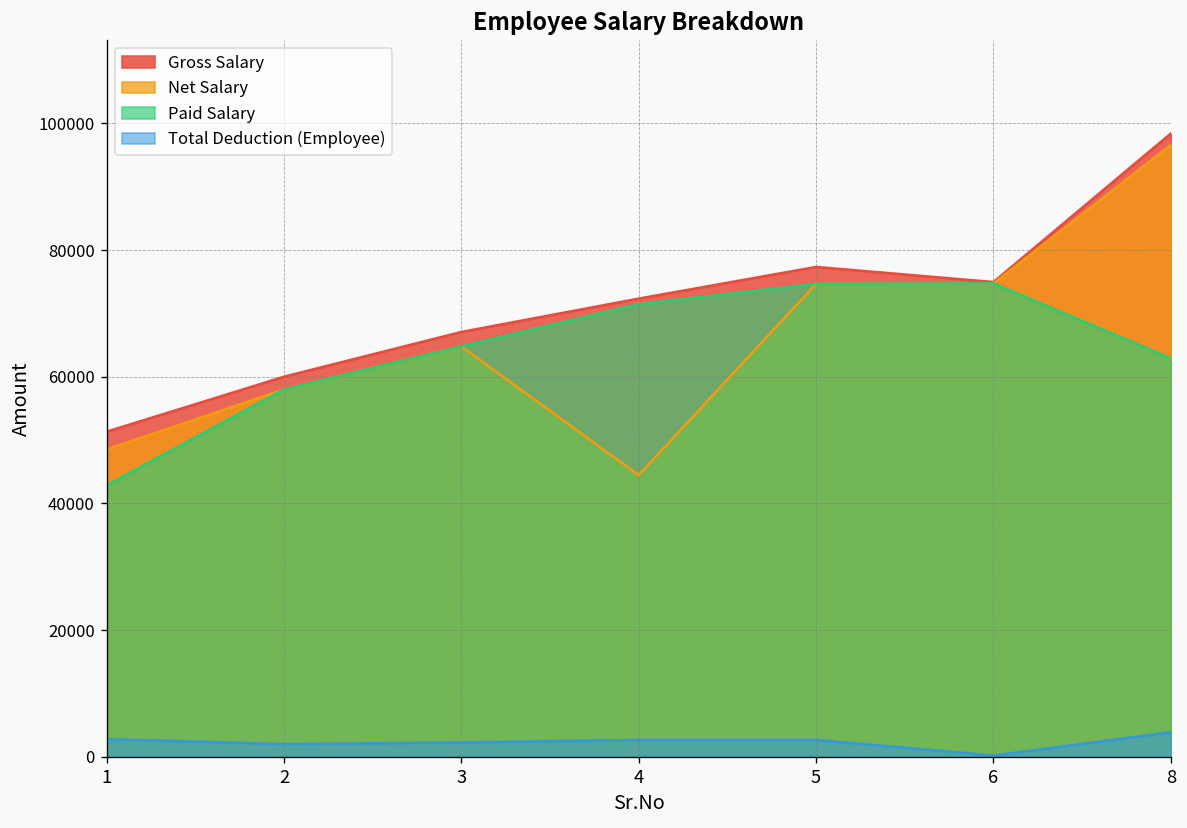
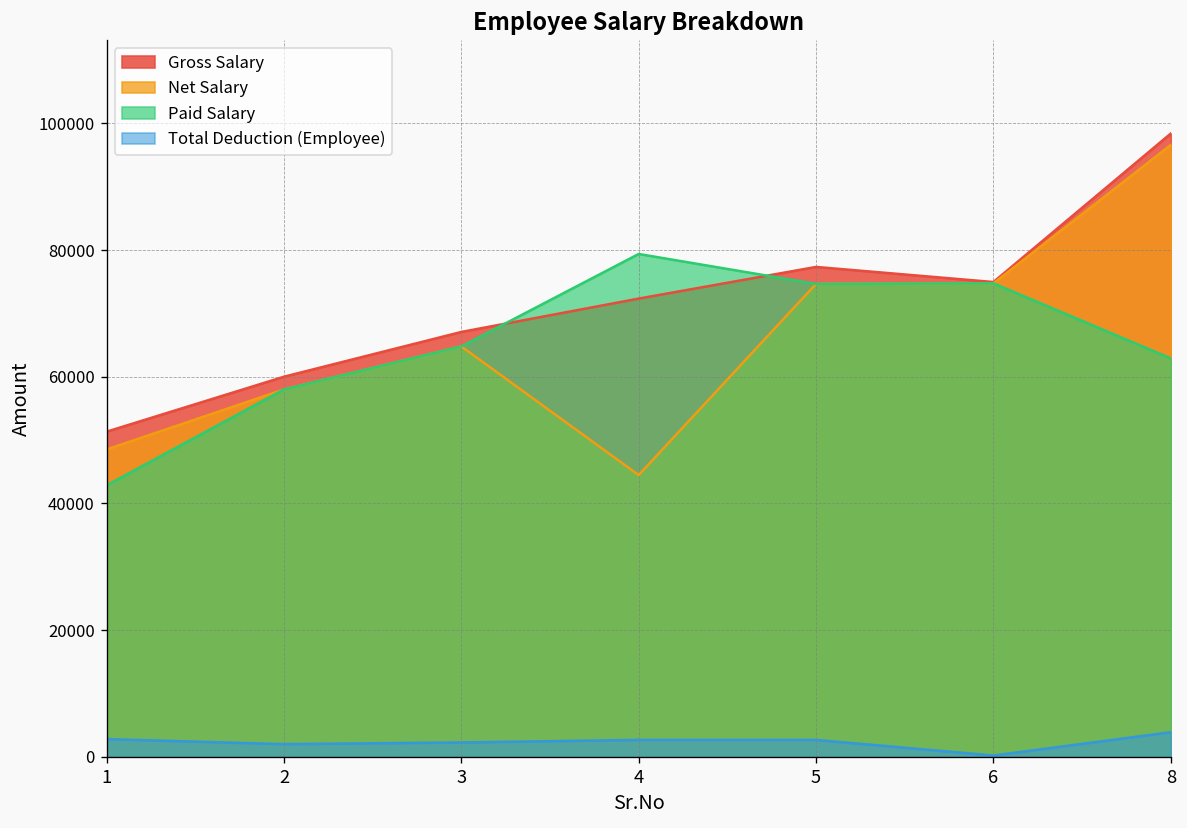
  {
    "Gross Salary": {
      "1": 51000,
      "2": 60000,
      "3": 67000,
      "4": 72000,
      "5": 77000,
      "8": 98000
    },
    "Net Salary": {
      "1": 49000,
      "4": 44000,
      "8": 97000
    },
    "Paid Salary": {
      "1": 43000,
-     "4": 71000,
+     "4": 79000,
      "8": 63000
    },
    "Total Deduction (Employee)": {
      "1": 3000,
      "2": 2000,
      "3": 2000,
      "4": 3000,
      "5": 3000,
      "6": 0,
      "8": 4000
    }
  }
